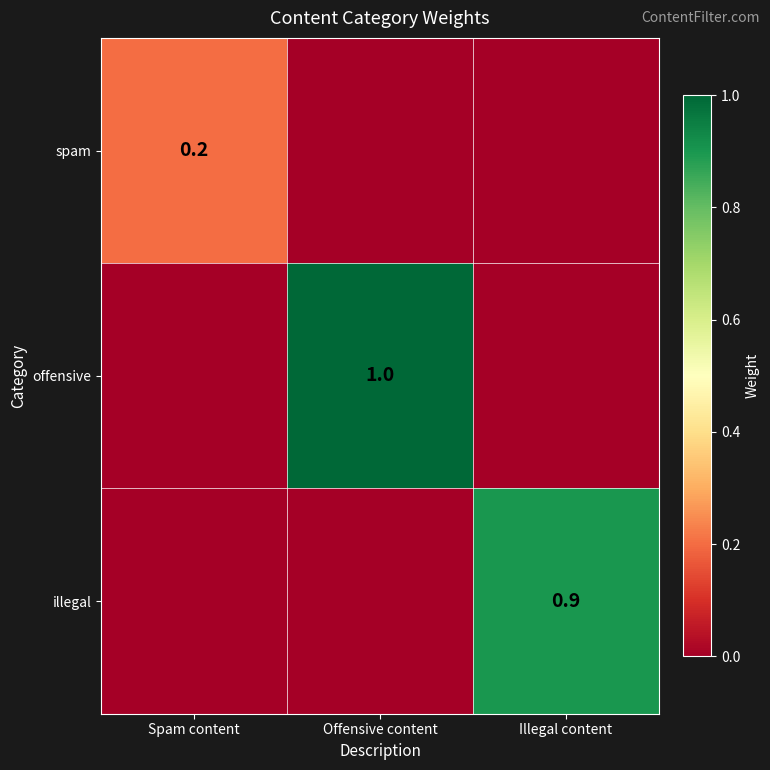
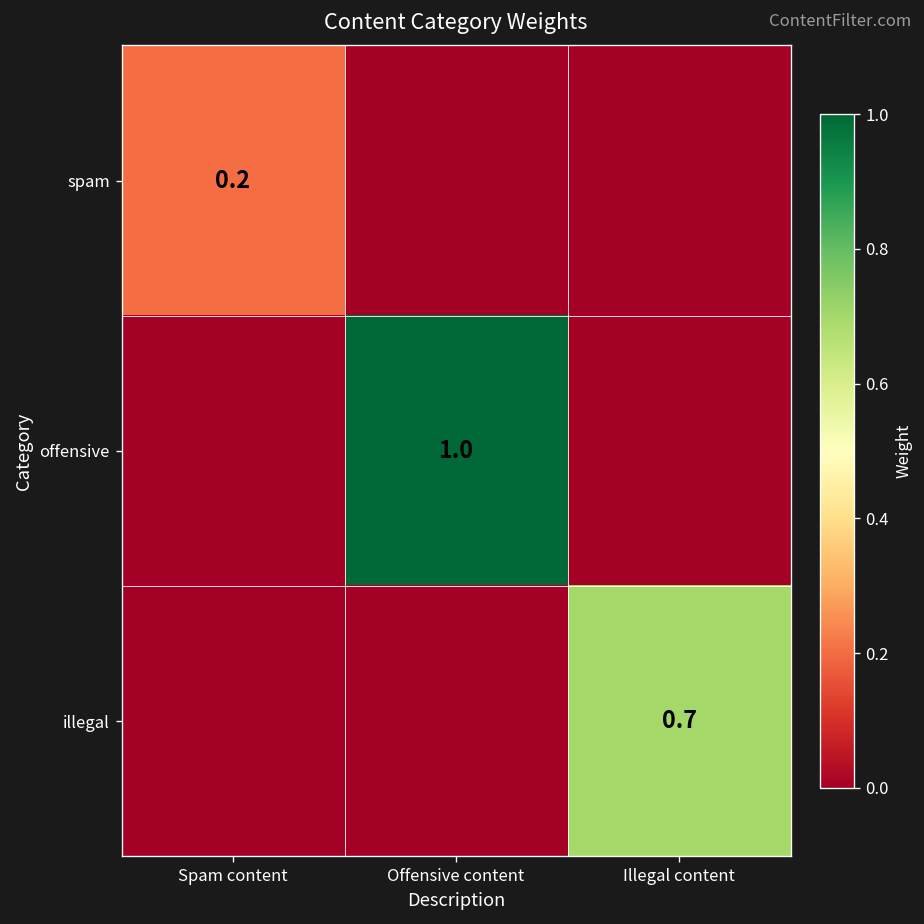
  {
    "spam": {
      "Spam content": 0.2
    },
    "offensive": {
      "Offensive content": 1.0
    },
    "illegal": {
-     "Illegal content": 0.9
+     "Illegal content": 0.7
    }
  }
